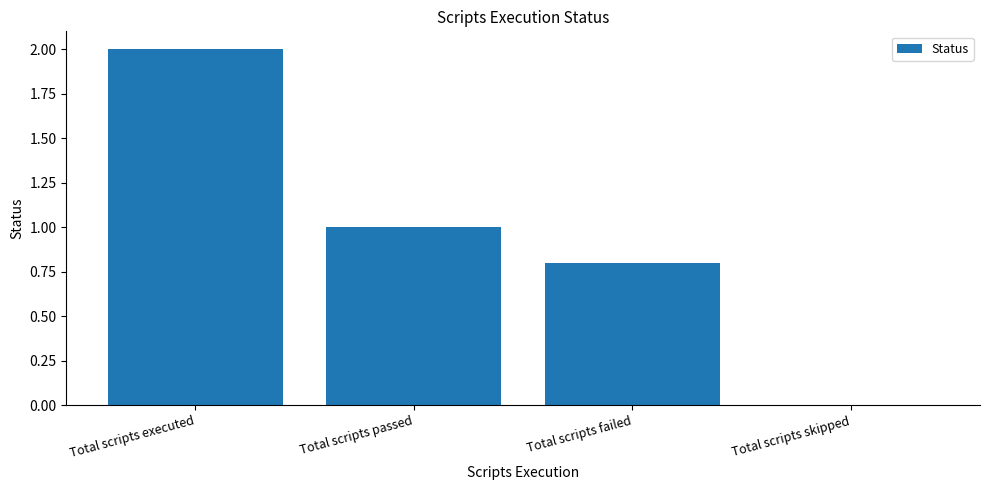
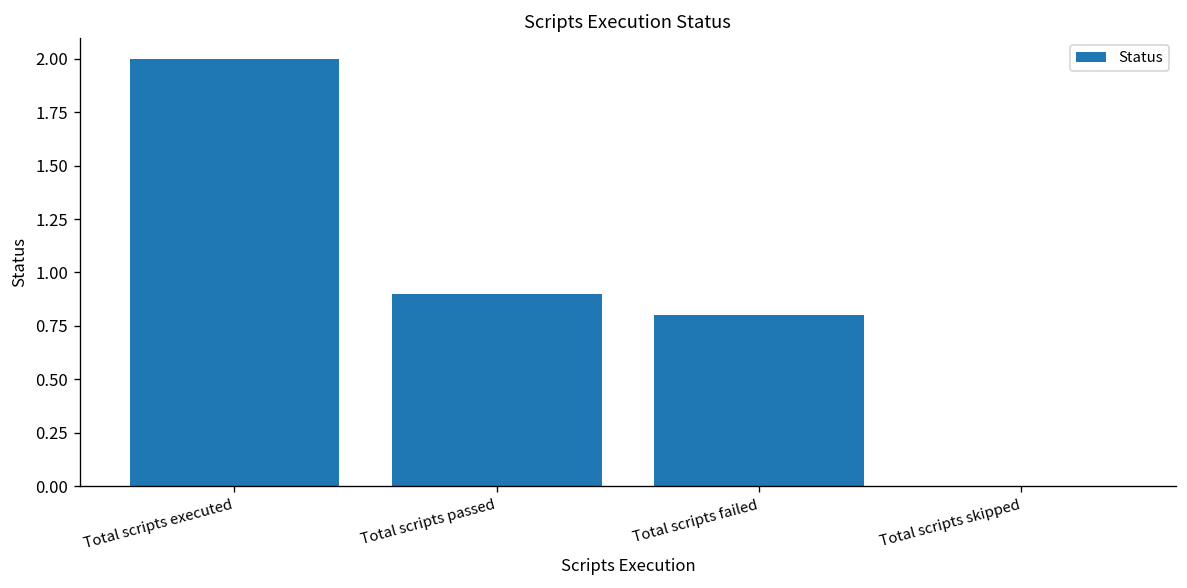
  {
    "Total scripts executed": 2.0,
-   "Total scripts passed": 1.0,
+   "Total scripts passed": 0.9,
    "Total scripts failed": 0.8,
    "Total scripts skipped": 0.0
  }
